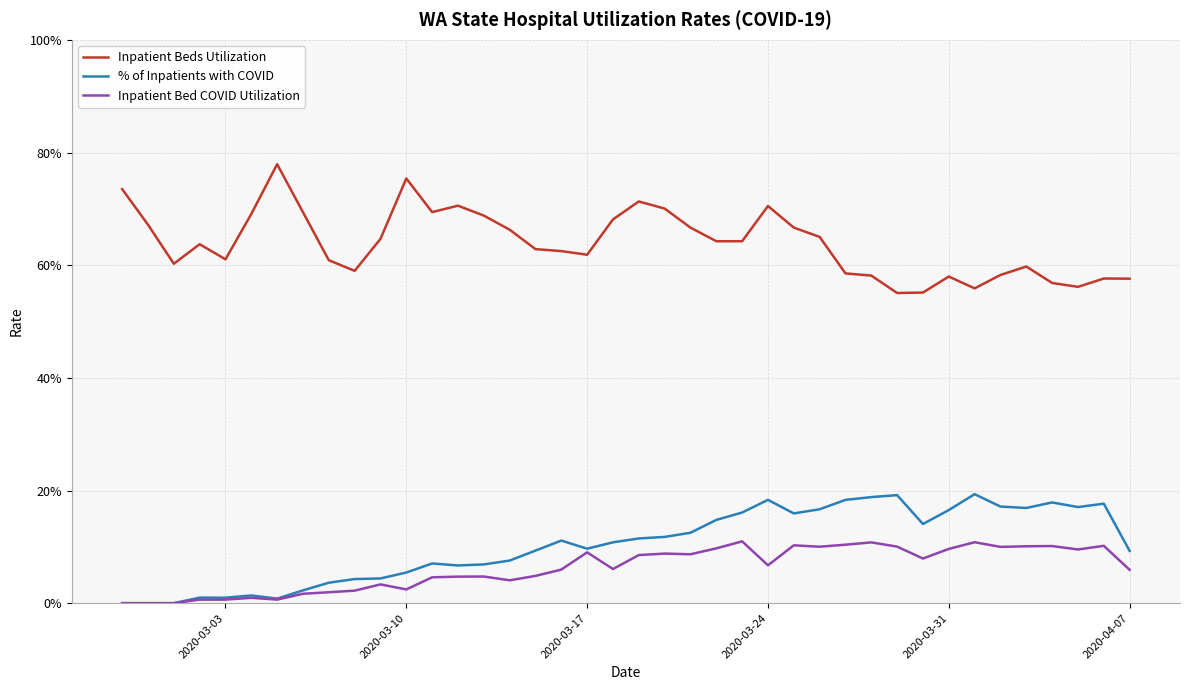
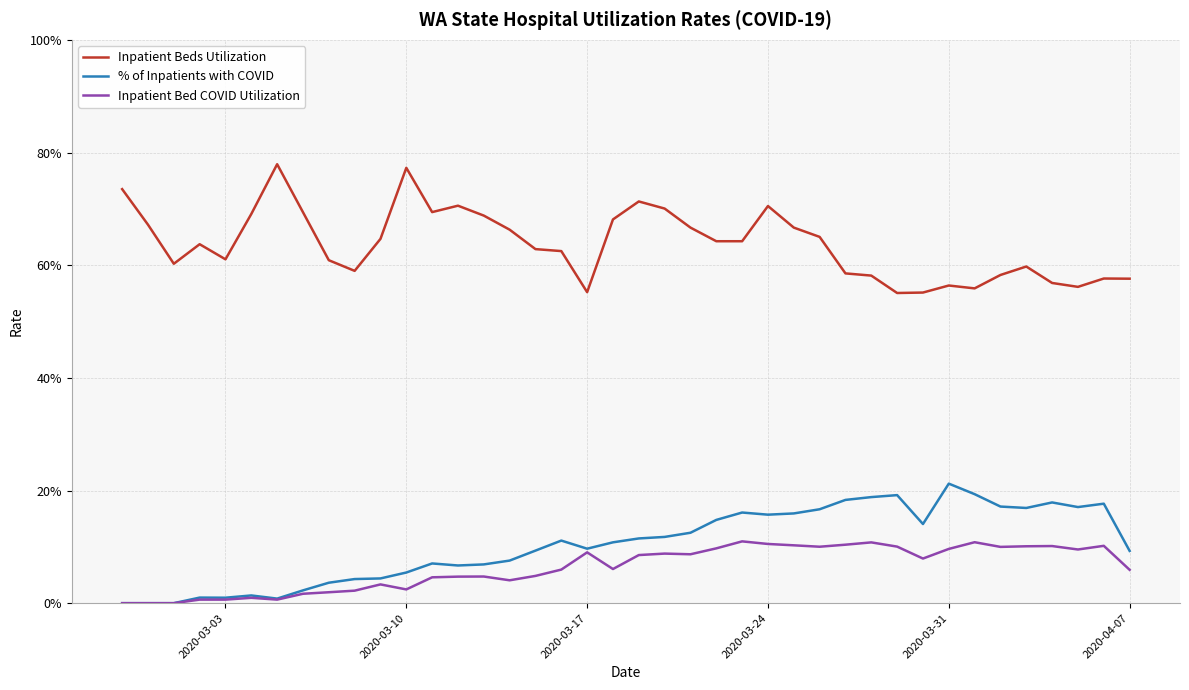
  {
    "Inpatient Beds Utilization": {
      "2020-03-03": "61%",
-     "2020-03-10": "75%",
-     "2020-03-17": "62%",
+     "2020-03-10": "77%",
+     "2020-03-17": "55%",
      "2020-03-24": "71%",
-     "2020-03-31": "58%",
+     "2020-03-31": "56%",
      "2020-04-07": "58%"
    },
    "% of Inpatients with COVID": {
      "2020-03-10": "5%",
      "2020-03-17": "10%",
-     "2020-03-24": "18%",
-     "2020-03-31": "17%",
+     "2020-03-24": "16%",
+     "2020-03-31": "21%",
      "2020-04-07": "9%"
    },
    "Inpatient Bed COVID Utilization": {
      "2020-03-10": "2%",
      "2020-03-17": "9%",
-     "2020-03-24": "7%",
+     "2020-03-24": "11%",
      "2020-03-31": "10%",
      "2020-04-07": "6%"
    }
  }
